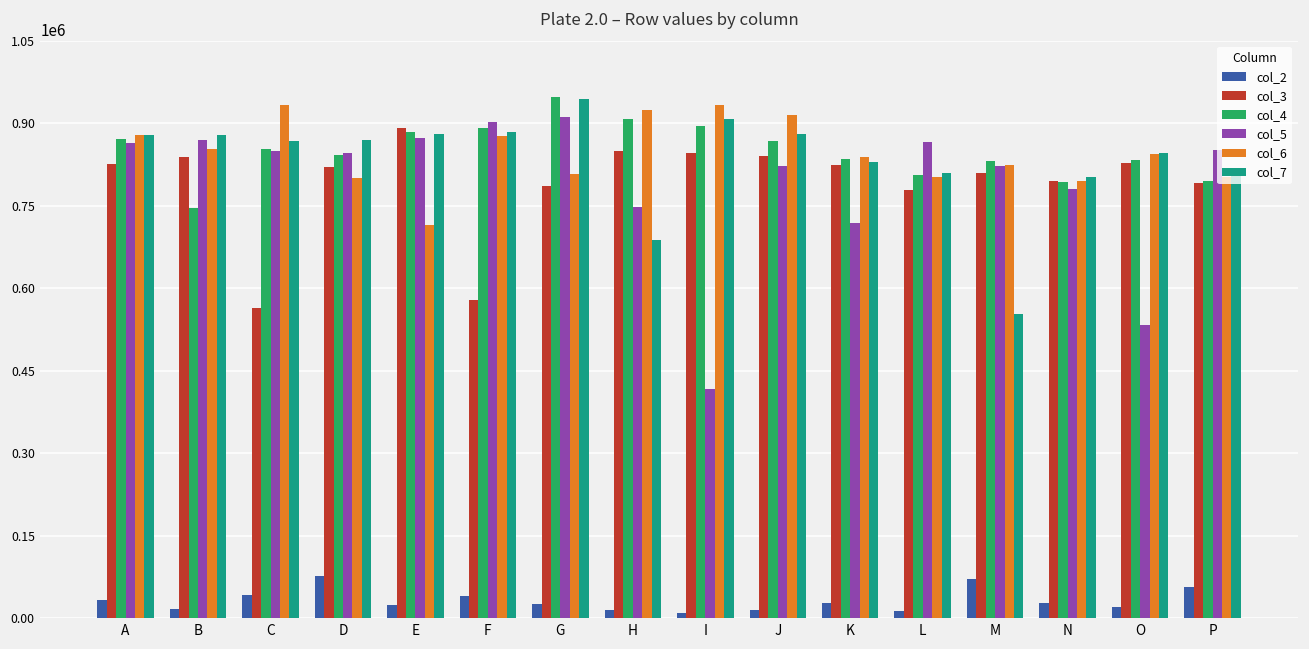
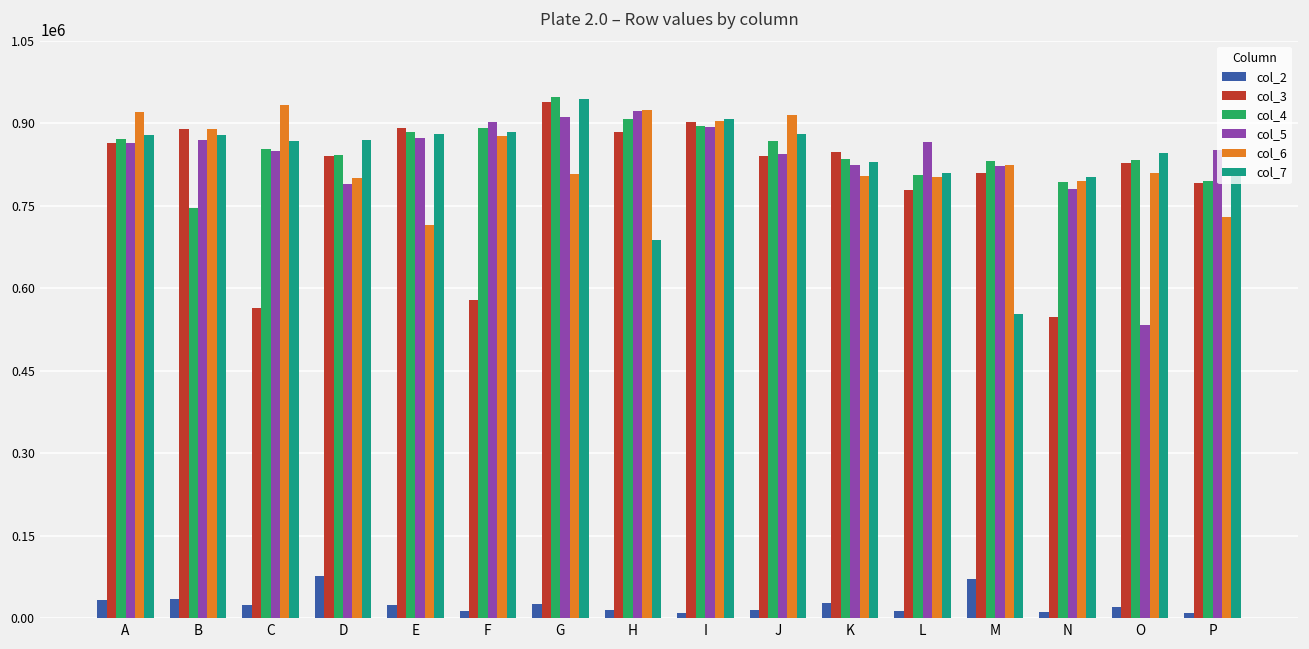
  {
    "col_2": {
      "A": 30000,
-     "B": 20000,
-     "C": 40000,
+     "B": 40000,
+     "C": 20000,
      "D": 80000,
      "E": 20000,
-     "F": 40000,
+     "F": 10000,
      "G": 30000,
      "H": 10000,
      "I": 10000,
      "J": 10000,
      "K": 30000,
      "L": 10000,
      "M": 70000,
-     "N": 30000,
+     "N": 10000,
      "O": 20000,
-     "P": 60000
+     "P": 10000
    },
    "col_3": {
-     "A": 830000,
-     "B": 840000,
+     "A": 860000,
+     "B": 890000,
      "C": 560000,
-     "D": 820000,
+     "D": 840000,
      "E": 890000,
      "F": 580000,
-     "G": 790000,
-     "H": 850000,
-     "I": 850000,
+     "G": 940000,
+     "H": 880000,
+     "I": 900000,
      "J": 840000,
-     "K": 820000,
+     "K": 850000,
      "L": 780000,
      "M": 810000,
-     "N": 790000,
+     "N": 550000,
      "O": 830000,
      "P": 790000
    },
    "col_5": {
      "A": 860000,
      "B": 870000,
      "C": 850000,
-     "D": 840000,
+     "D": 790000,
      "E": 870000,
      "F": 900000,
      "G": 910000,
-     "H": 750000,
-     "I": 420000,
-     "J": 820000,
-     "K": 720000,
+     "H": 920000,
+     "I": 890000,
+     "J": 840000,
+     "K": 820000,
      "L": 870000,
      "M": 820000,
      "N": 780000,
      "O": 530000
    },
    "col_6": {
-     "A": 880000,
-     "B": 850000,
+     "A": 920000,
+     "B": 890000,
      "C": 930000,
      "D": 800000,
      "E": 720000,
      "F": 880000,
      "G": 810000,
      "H": 920000,
-     "I": 930000,
+     "I": 900000,
      "J": 920000,
-     "K": 840000,
+     "K": 800000,
      "L": 800000,
      "M": 820000,
      "N": 790000,
-     "O": 840000,
-     "P": 800000
+     "O": 810000,
+     "P": 730000
    }
  }
